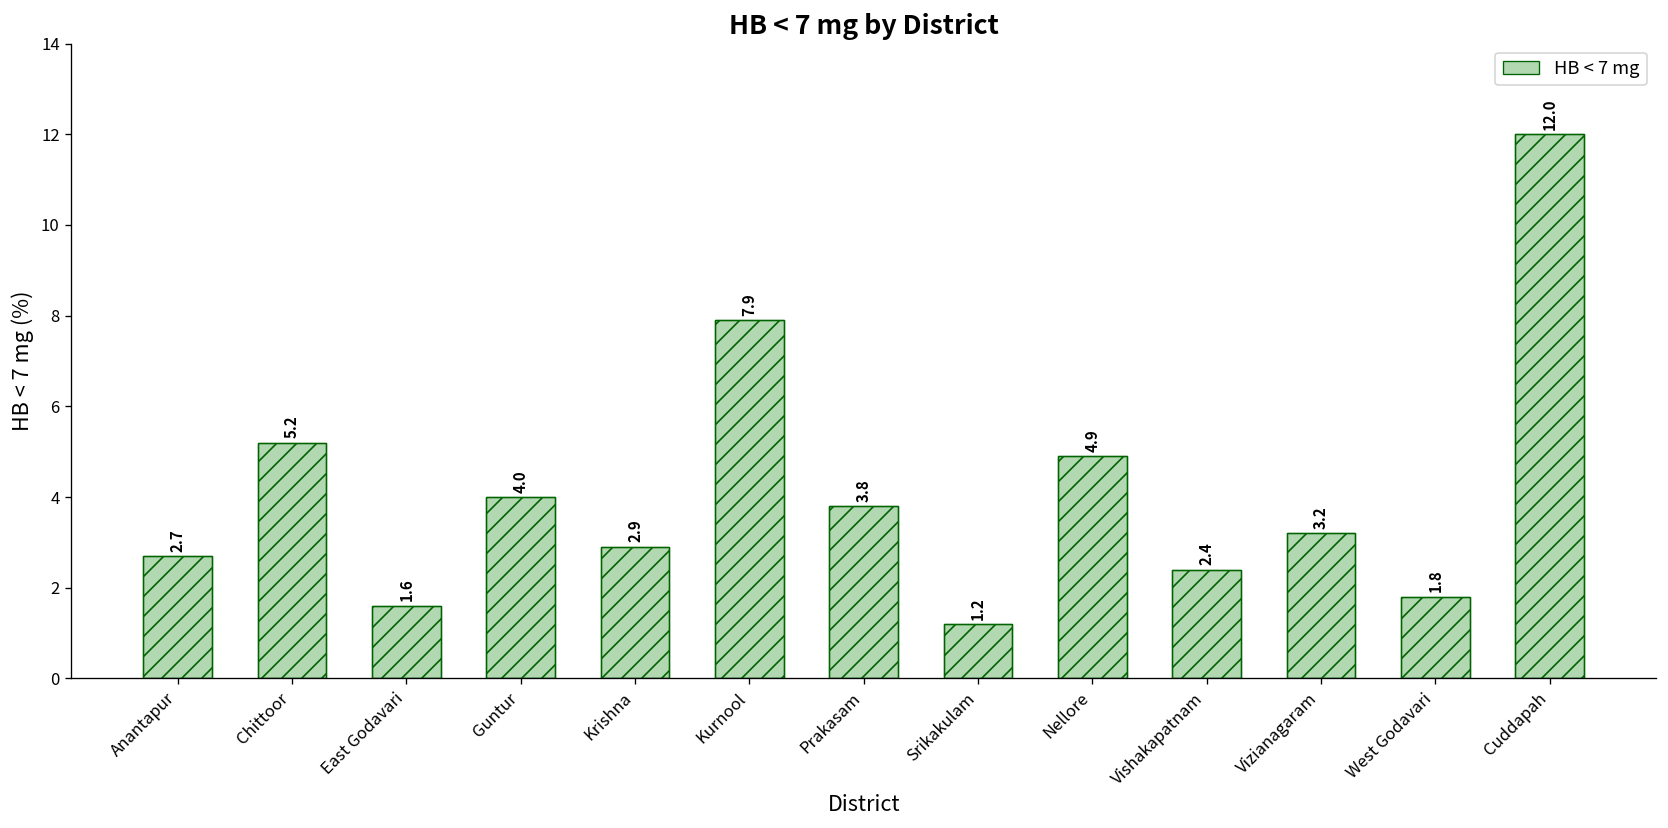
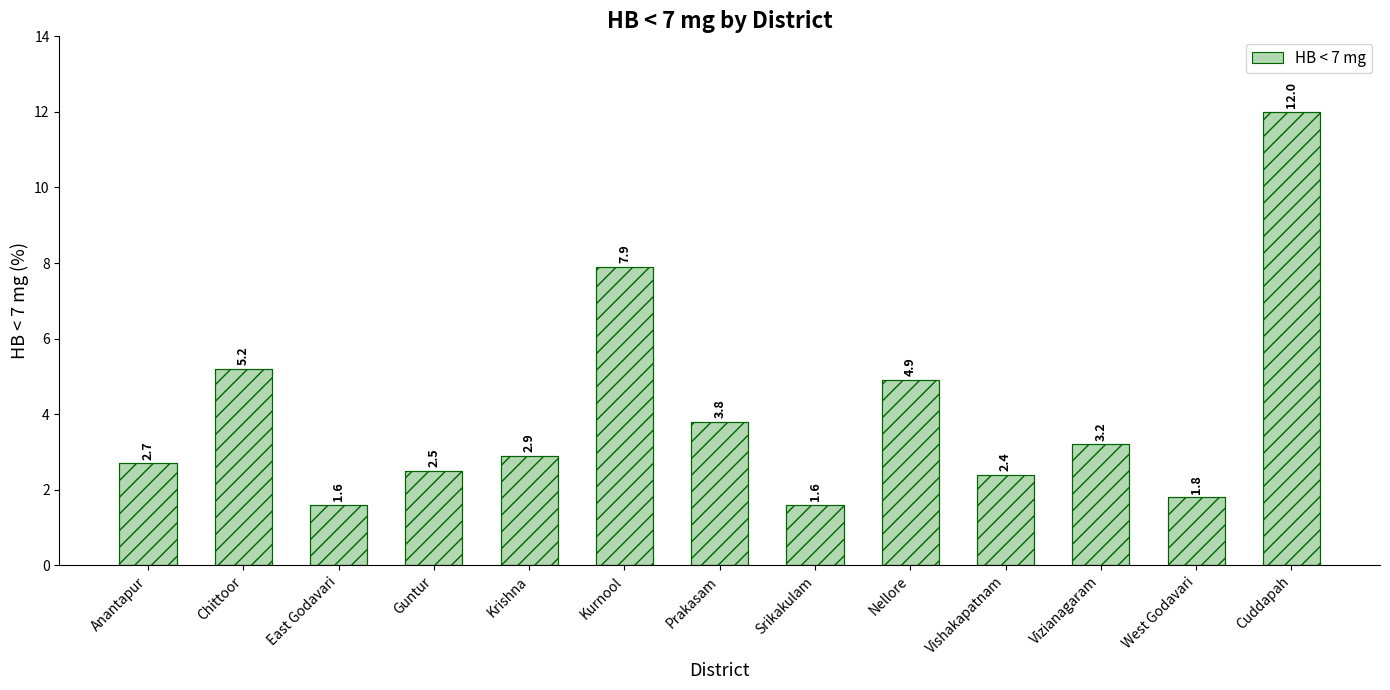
  {
    "Anantapur": 2.7,
    "Chittoor": 5.2,
    "East Godavari": 1.6,
-   "Guntur": 4.0,
+   "Guntur": 2.5,
    "Krishna": 2.9,
    "Kurnool": 7.9,
    "Prakasam": 3.8,
-   "Srikakulam": 1.2,
+   "Srikakulam": 1.6,
    "Nellore": 4.9,
    "Vishakapatnam": 2.4,
    "Vizianagaram": 3.2,
    "West Godavari": 1.8,
    "Cuddapah": 12.0
  }
